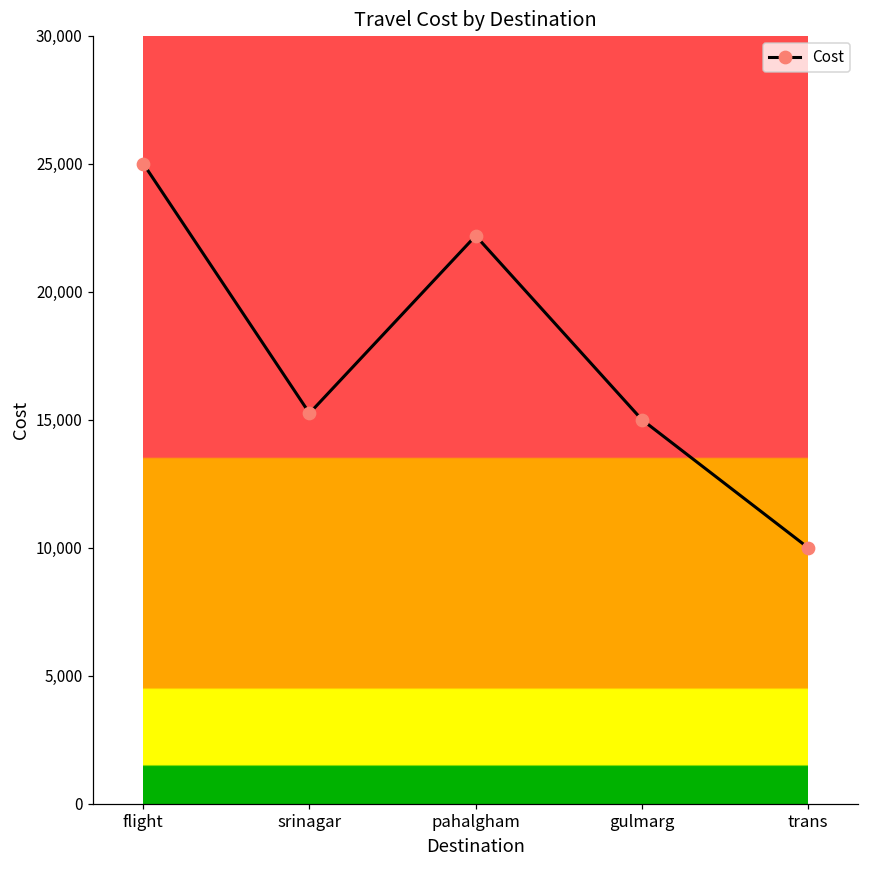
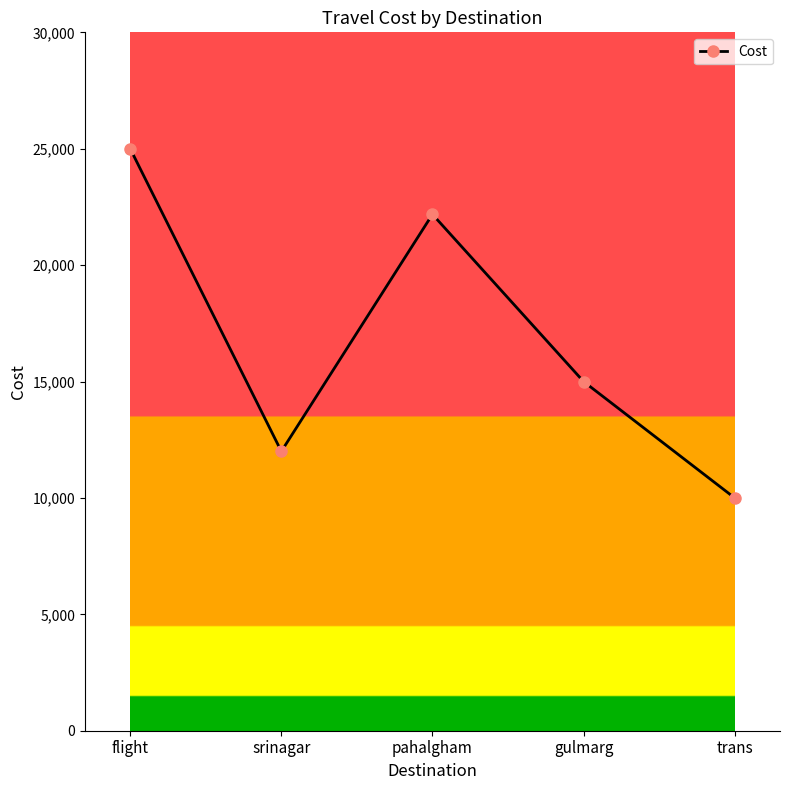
  {
    "flight": "25,000",
-   "srinagar": "15,300",
+   "srinagar": "12,000",
    "pahalgham": "22,200",
    "gulmarg": "15,000",
    "trans": "10,000"
  }
